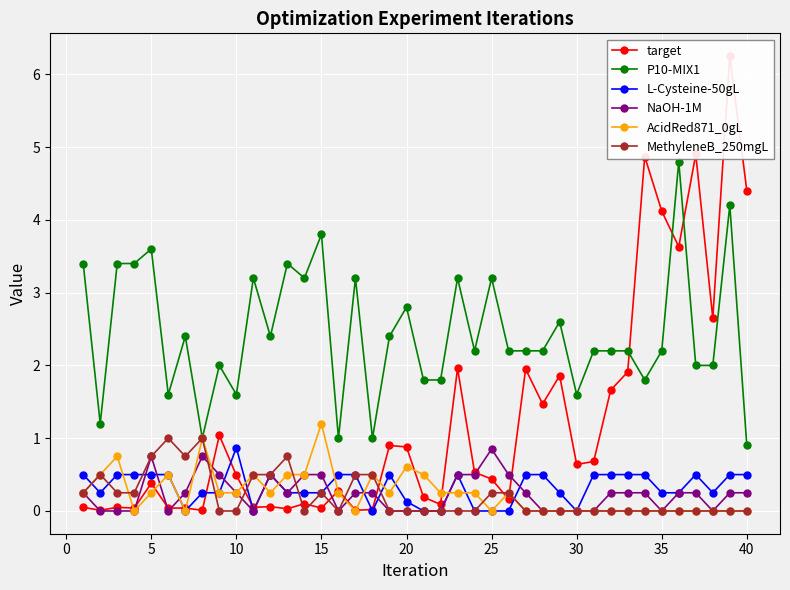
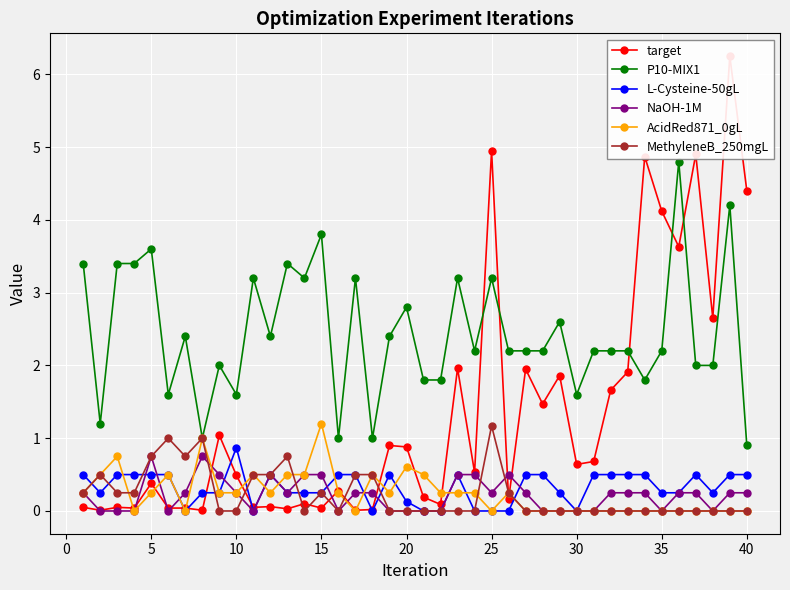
  {
    "target": {
      "5": 0.4,
      "10": 0.5,
      "15": 0.0,
      "20": 0.9,
-     "25": 0.4,
+     "25": 5.0,
      "30": 0.6,
      "35": 4.1,
      "40": 4.4
    },
    "P10-MIX1": {
      "5": 3.6,
      "10": 1.6,
      "15": 3.8,
      "20": 2.8,
      "25": 3.2,
      "30": 1.6,
      "35": 2.2,
      "40": 0.9
    },
    "L-Cysteine-50gL": {
      "5": 0.5,
      "10": 0.9,
      "20": 0.1,
      "35": 0.3,
      "40": 0.5
    },
    "NaOH-1M": {
      "15": 0.5,
-     "25": 0.9,
+     "25": 0.3,
      "40": 0.3
    },
    "AcidRed871_0gL": {
      "5": 0.3,
      "15": 1.2,
      "20": 0.6
    },
    "MethyleneB_250mgL": {
      "10": 0.0,
-     "25": 0.3
+     "25": 1.2
    }
  }
